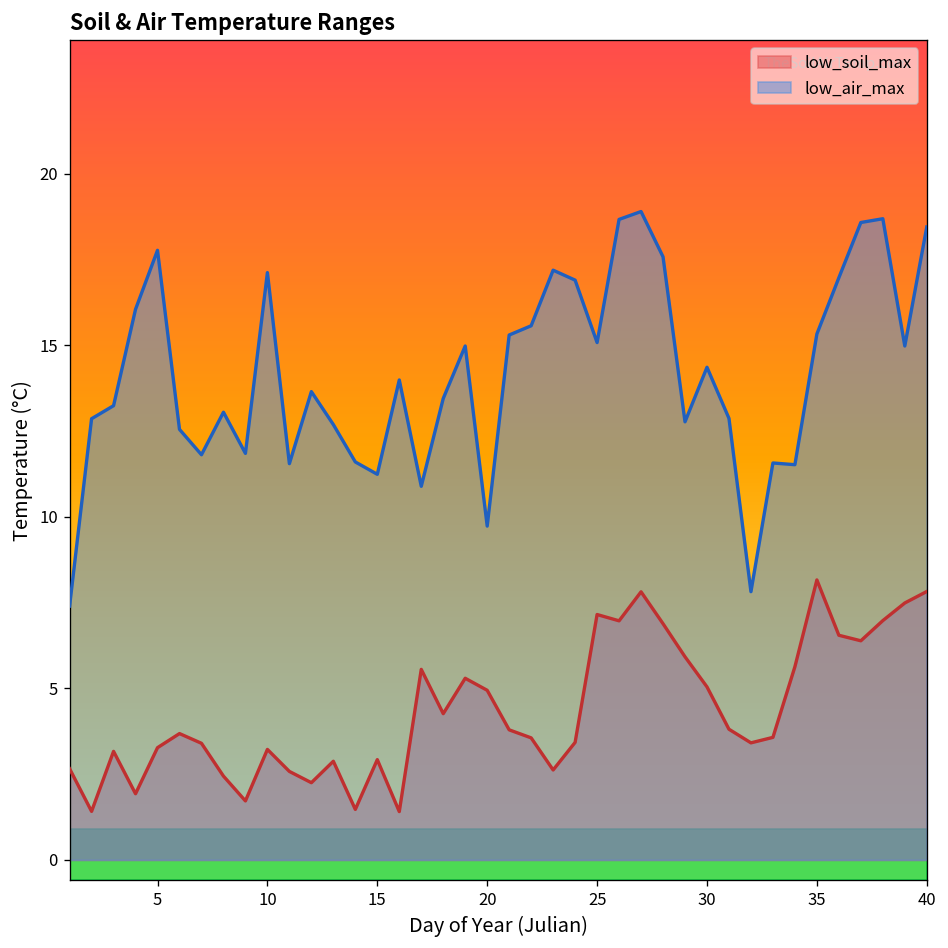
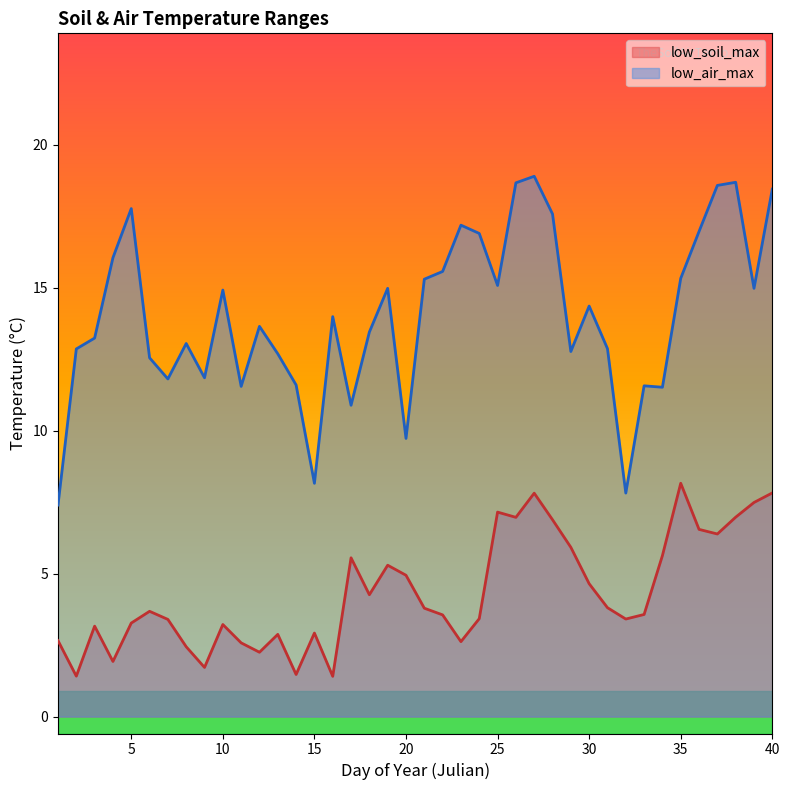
  {
    "low_soil_max": {
      "5": 3.3,
      "10": 3.2,
      "15": 2.9,
      "20": 4.9,
      "25": 7.2,
-     "30": 5.0,
+     "30": 4.6,
      "35": 8.2,
      "40": 7.8
    },
    "low_air_max": {
      "5": 17.8,
-     "10": 17.1,
-     "15": 11.2,
+     "10": 14.9,
+     "15": 8.2,
      "20": 9.7,
      "25": 15.1,
      "30": 14.4,
      "35": 15.3,
      "40": 18.5
    }
  }
